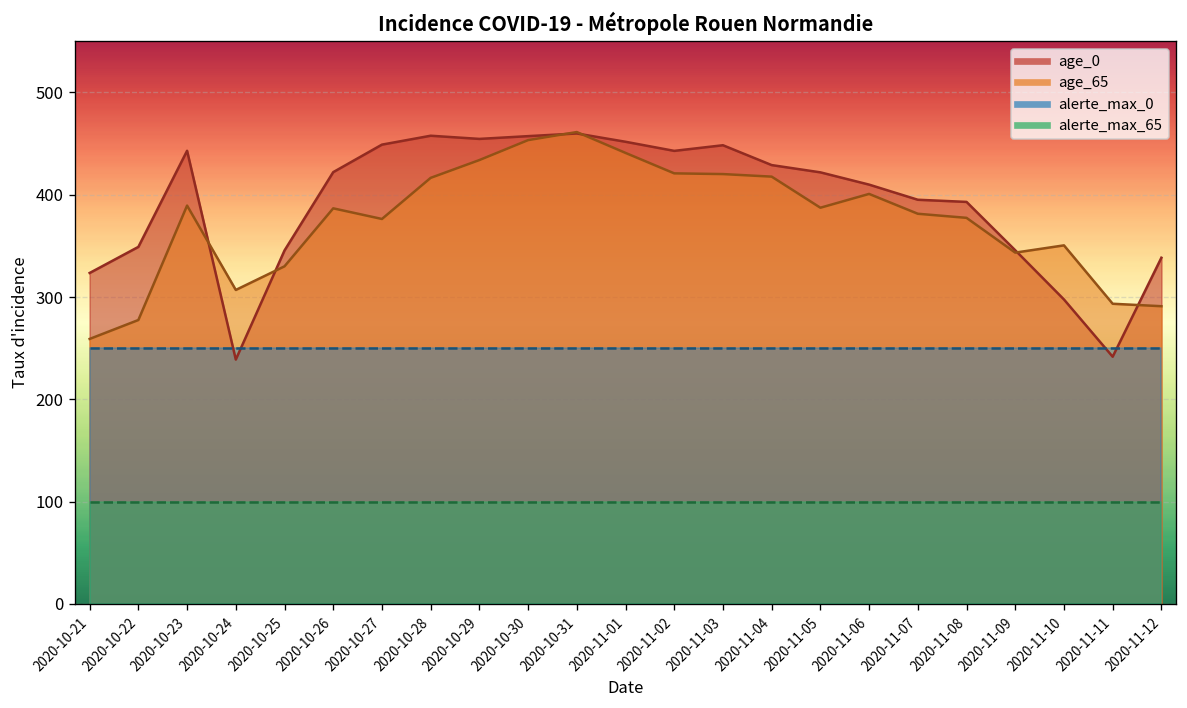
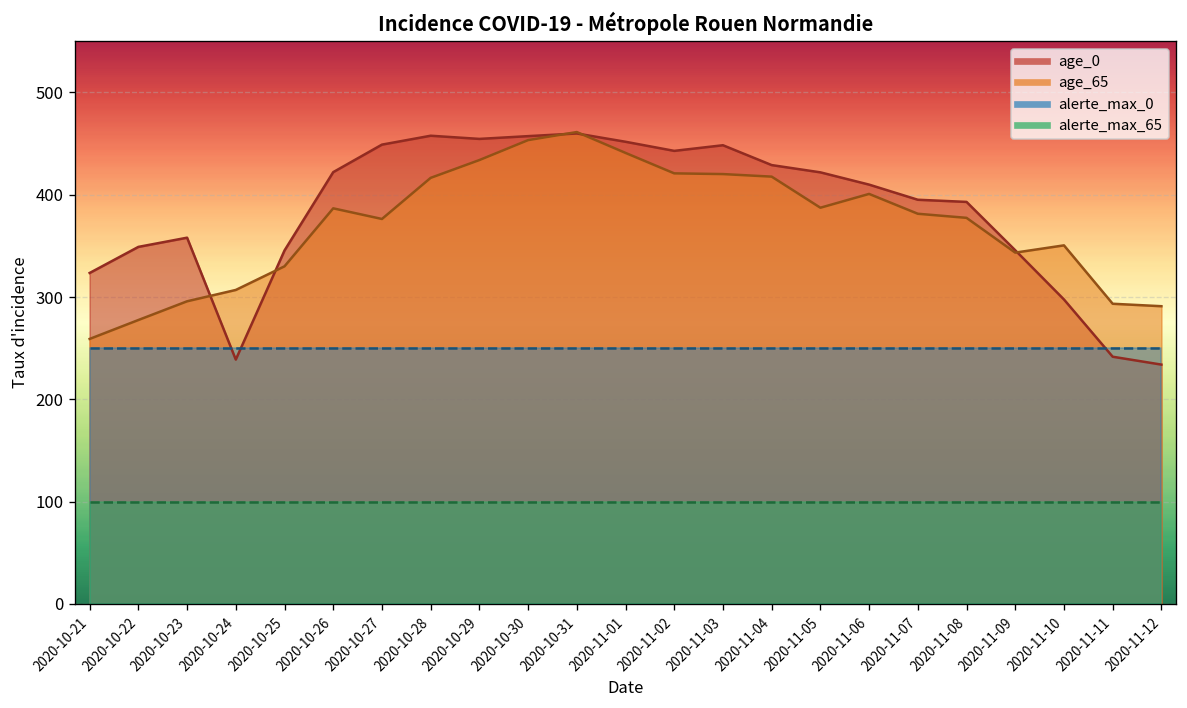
  {
    "age_0": {
      "2020-10-21": 320,
      "2020-10-22": 350,
-     "2020-10-23": 440,
+     "2020-10-23": 360,
      "2020-10-24": 240,
      "2020-10-25": 350,
      "2020-10-26": 420,
      "2020-10-27": 450,
      "2020-10-28": 460,
      "2020-10-29": 450,
      "2020-10-30": 460,
      "2020-11-01": 450,
      "2020-11-02": 440,
      "2020-11-03": 450,
      "2020-11-04": 430,
      "2020-11-05": 420,
      "2020-11-06": 410,
      "2020-11-07": 400,
      "2020-11-08": 390,
      "2020-11-10": 300,
      "2020-11-11": 240,
-     "2020-11-12": 340
+     "2020-11-12": 230
    },
    "age_65": {
      "2020-10-21": 260,
      "2020-10-22": 280,
-     "2020-10-23": 390,
+     "2020-10-23": 300,
      "2020-10-24": 310,
      "2020-10-25": 330,
      "2020-10-26": 390,
      "2020-10-27": 380,
      "2020-10-28": 420,
      "2020-10-29": 430,
      "2020-10-30": 450,
      "2020-11-01": 440,
      "2020-11-02": 420,
      "2020-11-03": 420,
      "2020-11-04": 420,
      "2020-11-05": 390,
      "2020-11-06": 400,
      "2020-11-07": 380,
      "2020-11-08": 380,
      "2020-11-10": 350,
      "2020-11-11": 290,
      "2020-11-12": 290
    },
    "alerte_max_0": {
      "2020-10-21": 250,
      "2020-10-22": 250,
      "2020-10-23": 250,
      "2020-10-24": 250,
      "2020-10-25": 250,
      "2020-10-26": 250,
      "2020-10-27": 250,
      "2020-10-28": 250,
      "2020-10-29": 250,
      "2020-10-30": 250,
      "2020-10-31": 250,
      "2020-11-01": 250,
      "2020-11-02": 250,
      "2020-11-03": 250,
      "2020-11-04": 250,
      "2020-11-05": 250,
      "2020-11-06": 250,
      "2020-11-07": 250,
      "2020-11-08": 250,
      "2020-11-09": 250,
      "2020-11-10": 250,
      "2020-11-11": 250,
      "2020-11-12": 250
    },
    "alerte_max_65": {
      "2020-10-21": 100,
      "2020-10-22": 100,
      "2020-10-23": 100,
      "2020-10-24": 100,
      "2020-10-25": 100,
      "2020-10-26": 100,
      "2020-10-27": 100,
      "2020-10-28": 100,
      "2020-10-29": 100,
      "2020-10-30": 100,
      "2020-10-31": 100,
      "2020-11-01": 100,
      "2020-11-02": 100,
      "2020-11-03": 100,
      "2020-11-04": 100,
      "2020-11-05": 100,
      "2020-11-06": 100,
      "2020-11-07": 100,
      "2020-11-08": 100,
      "2020-11-09": 100,
      "2020-11-10": 100,
      "2020-11-11": 100,
      "2020-11-12": 100
    }
  }
